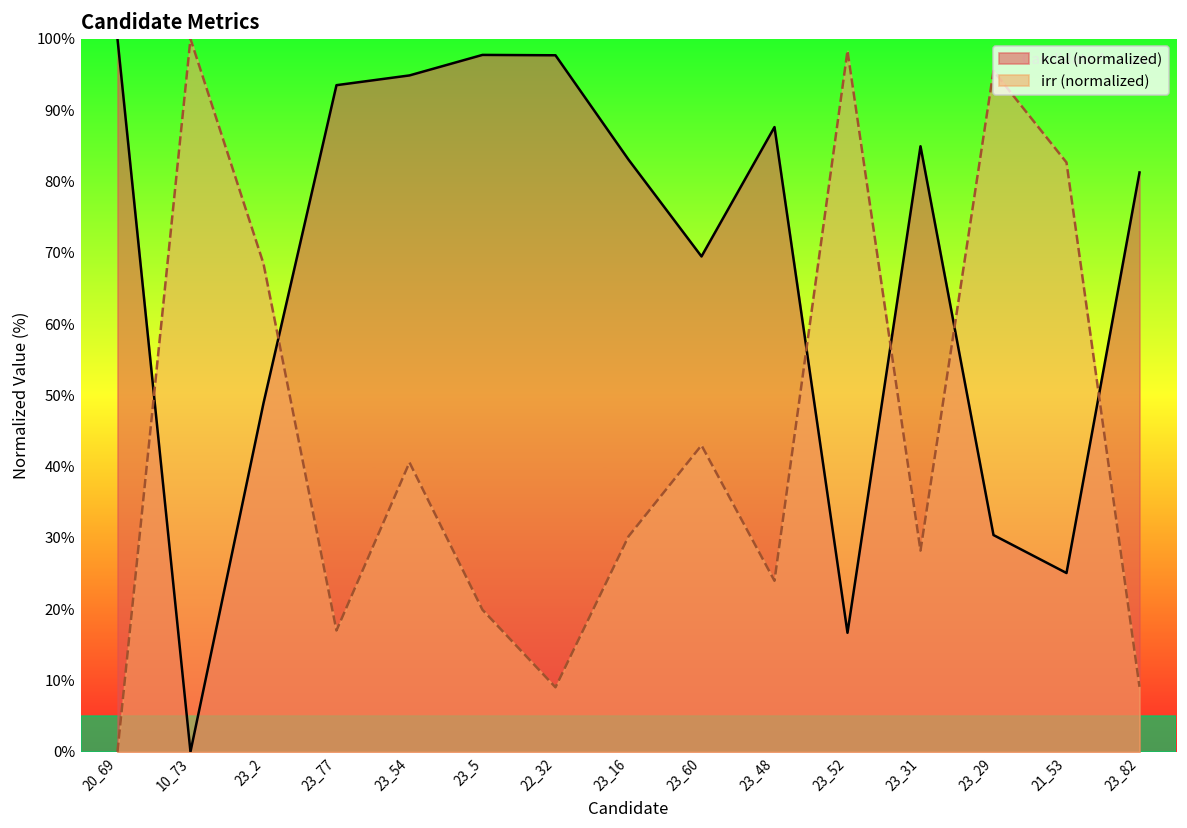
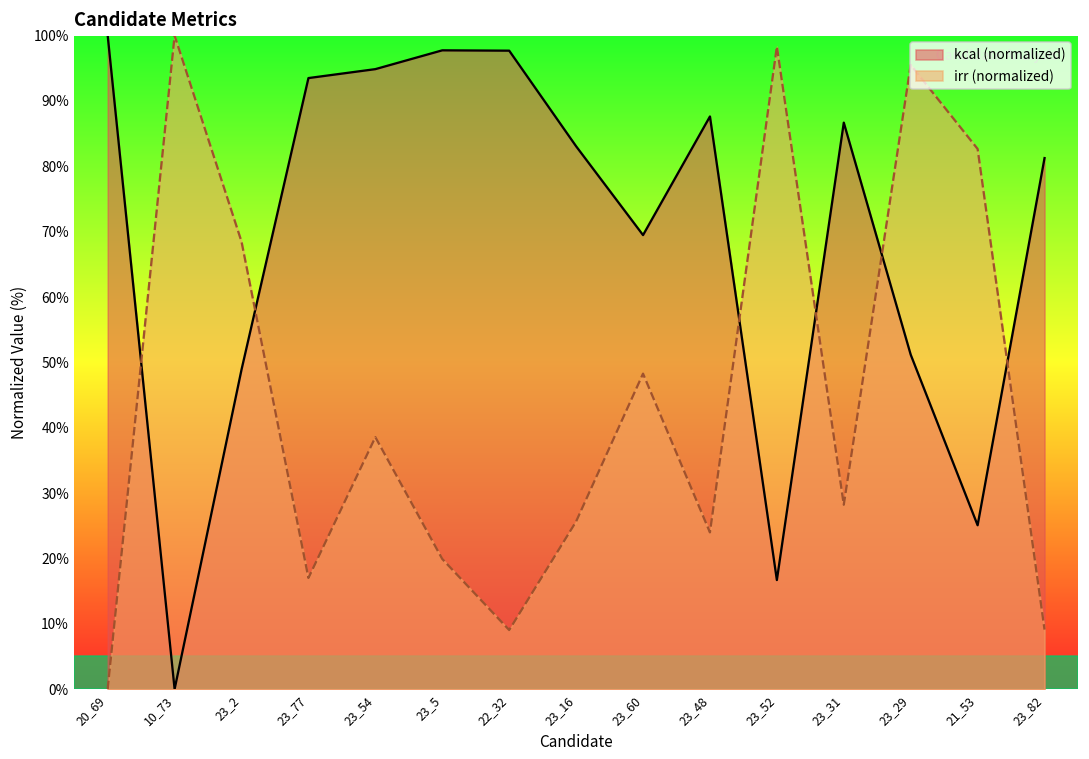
  {
    "kcal (normalized)": {
      "20_69": "100%",
      "23_2": "49%",
      "23_77": "93%",
      "23_54": "95%",
      "23_5": "98%",
      "22_32": "98%",
      "23_16": "83%",
      "23_60": "69%",
      "23_48": "88%",
      "23_52": "17%",
-     "23_31": "85%",
-     "23_29": "30%",
+     "23_31": "87%",
+     "23_29": "51%",
      "21_53": "25%",
      "23_82": "81%"
    },
    "irr (normalized)": {
      "10_73": "100%",
      "23_2": "68%",
      "23_77": "17%",
-     "23_54": "41%",
+     "23_54": "39%",
      "23_5": "20%",
      "22_32": "9%",
-     "23_16": "30%",
-     "23_60": "43%",
+     "23_16": "26%",
+     "23_60": "48%",
      "23_48": "24%",
      "23_52": "98%",
      "23_31": "28%",
      "21_53": "83%",
      "23_82": "9%"
    }
  }
